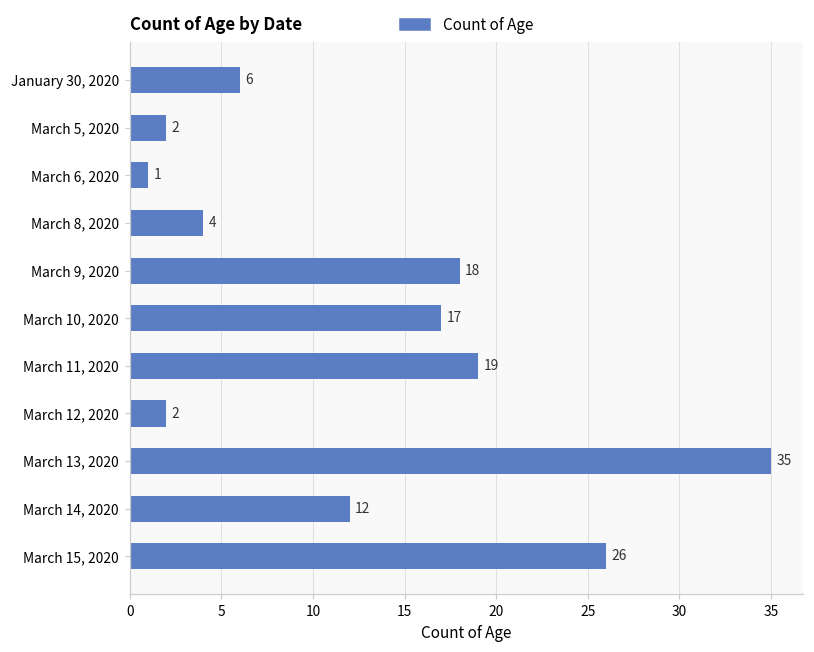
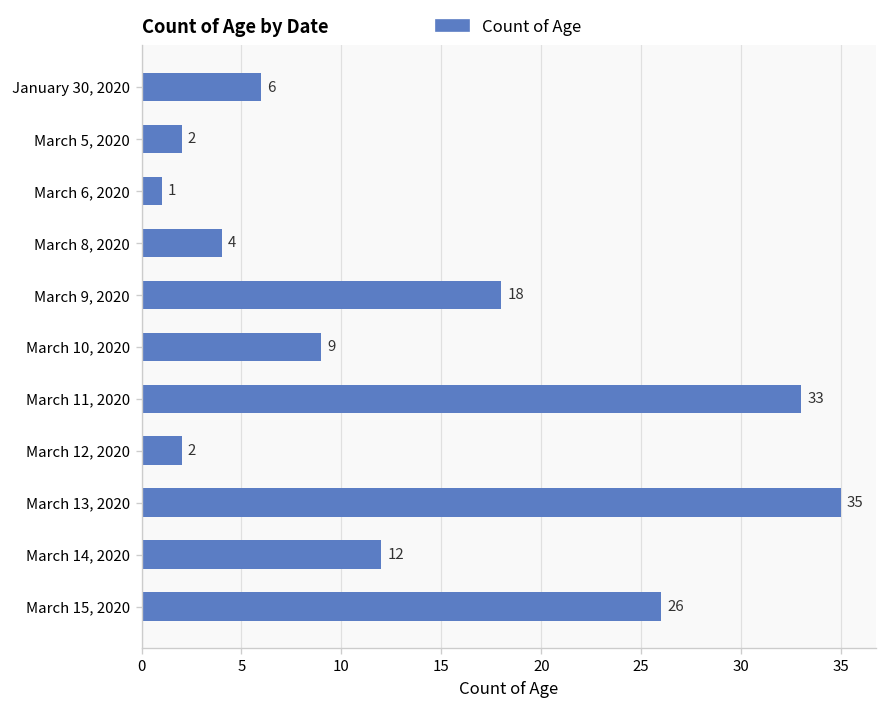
  {
    "January 30, 2020": 6,
    "March 5, 2020": 2,
    "March 6, 2020": 1,
    "March 8, 2020": 4,
    "March 9, 2020": 18,
-   "March 10, 2020": 17,
-   "March 11, 2020": 19,
+   "March 10, 2020": 9,
+   "March 11, 2020": 33,
    "March 12, 2020": 2,
    "March 13, 2020": 35,
    "March 14, 2020": 12,
    "March 15, 2020": 26
  }
